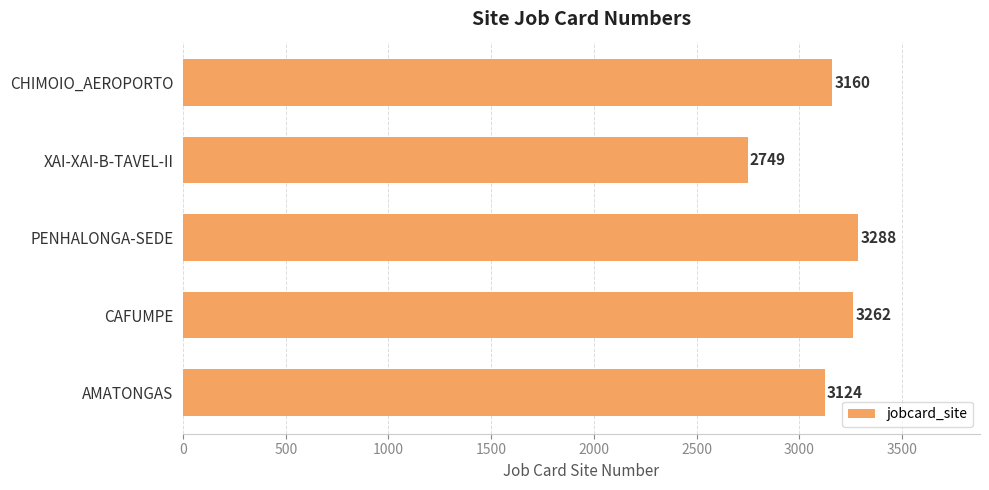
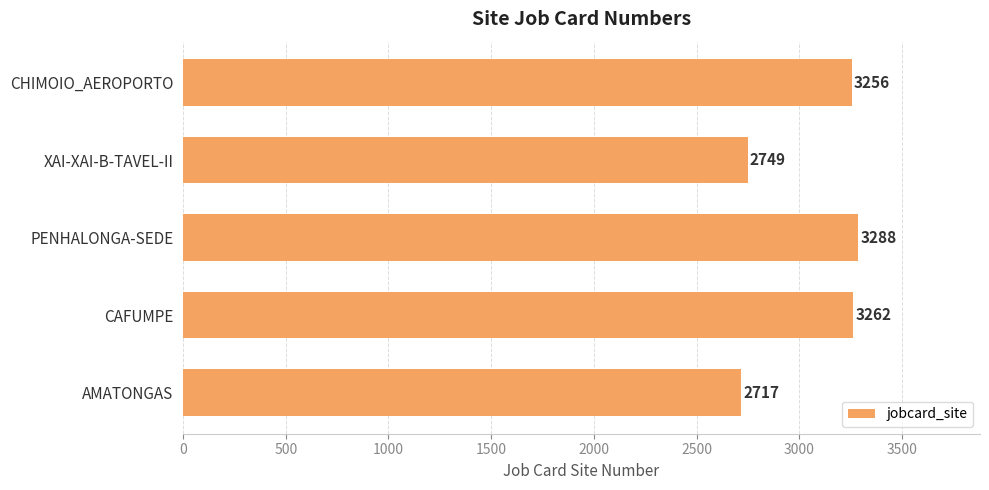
  {
-   "CHIMOIO_AEROPORTO": 3160,
+   "CHIMOIO_AEROPORTO": 3256,
    "XAI-XAI-B-TAVEL-II": 2749,
    "PENHALONGA-SEDE": 3288,
    "CAFUMPE": 3262,
-   "AMATONGAS": 3124
+   "AMATONGAS": 2717
  }
